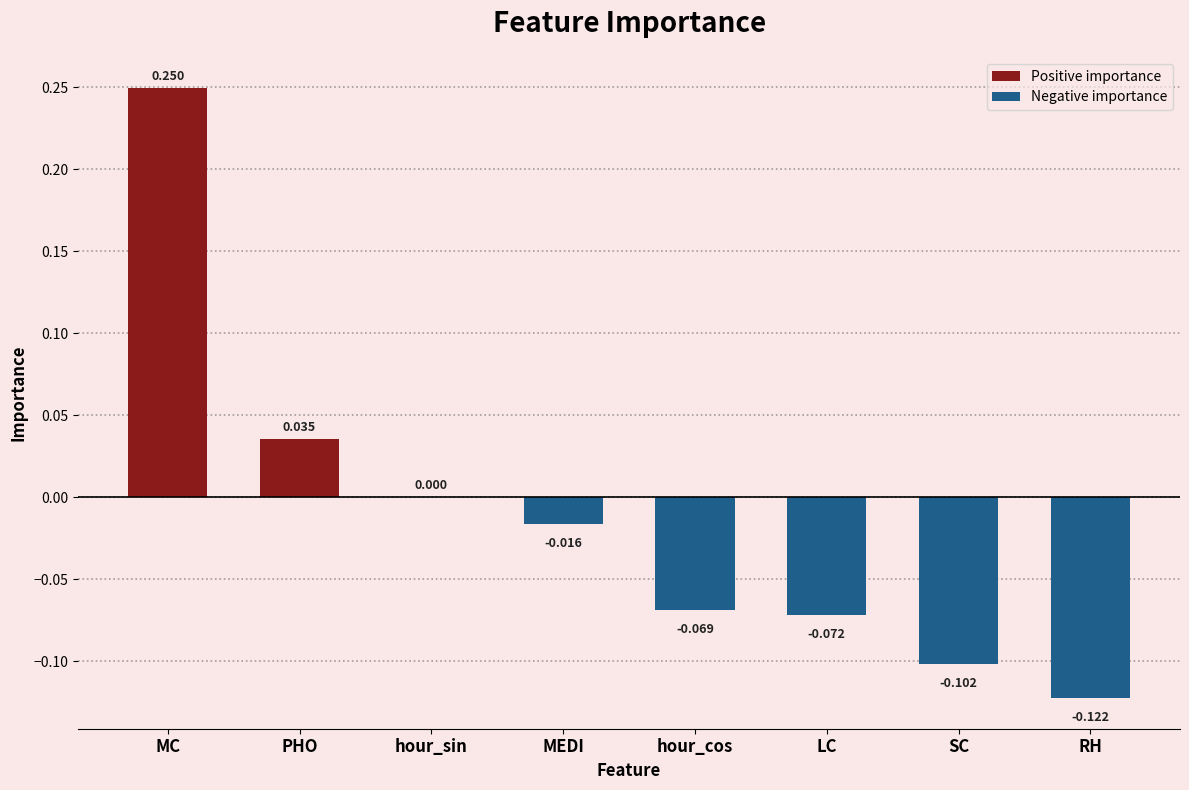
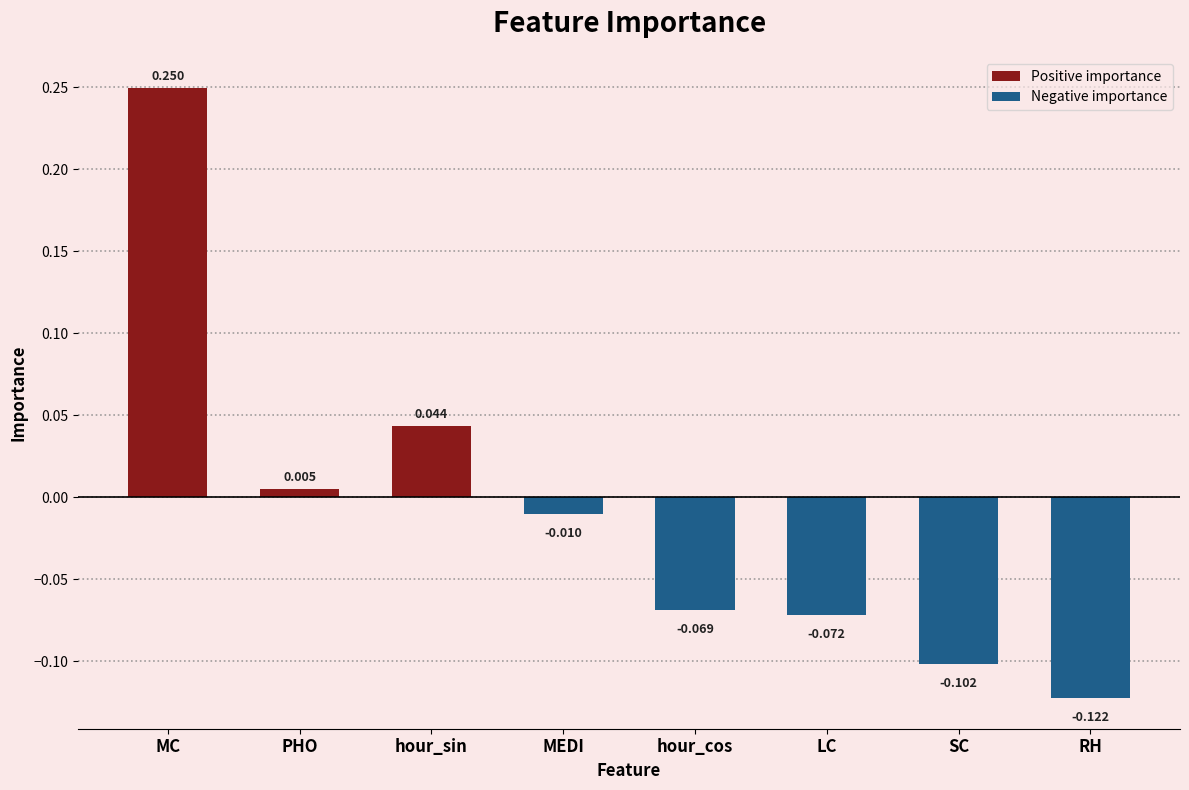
  {
    "MC": 0.250,
-   "PHO": 0.035,
-   "hour_sin": 0.000,
-   "MEDI": -0.016,
+   "PHO": 0.005,
+   "hour_sin": 0.044,
+   "MEDI": -0.010,
    "hour_cos": -0.069,
    "LC": -0.072,
    "SC": -0.102,
    "RH": -0.122
  }
